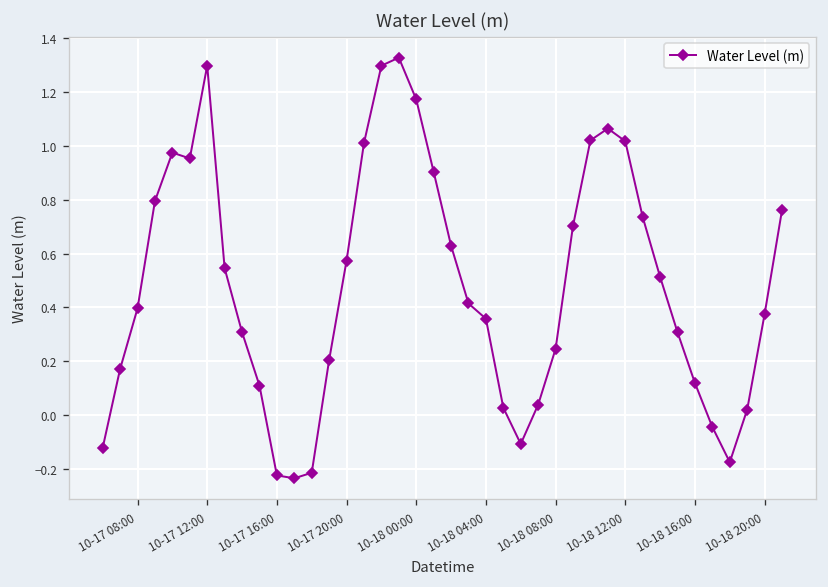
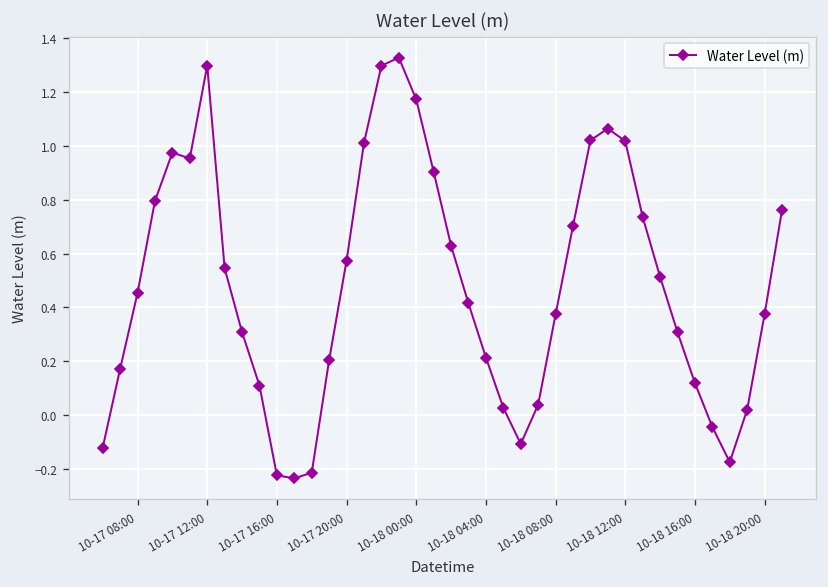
  {
-   "10-17 08:00": 0.40,
+   "10-17 08:00": 0.45,
    "10-17 12:00": 1.30,
    "10-17 16:00": -0.23,
    "10-17 20:00": 0.57,
    "10-18 00:00": 1.17,
-   "10-18 04:00": 0.36,
-   "10-18 08:00": 0.25,
+   "10-18 04:00": 0.21,
+   "10-18 08:00": 0.37,
    "10-18 12:00": 1.02,
    "10-18 16:00": 0.12,
    "10-18 20:00": 0.37
  }
